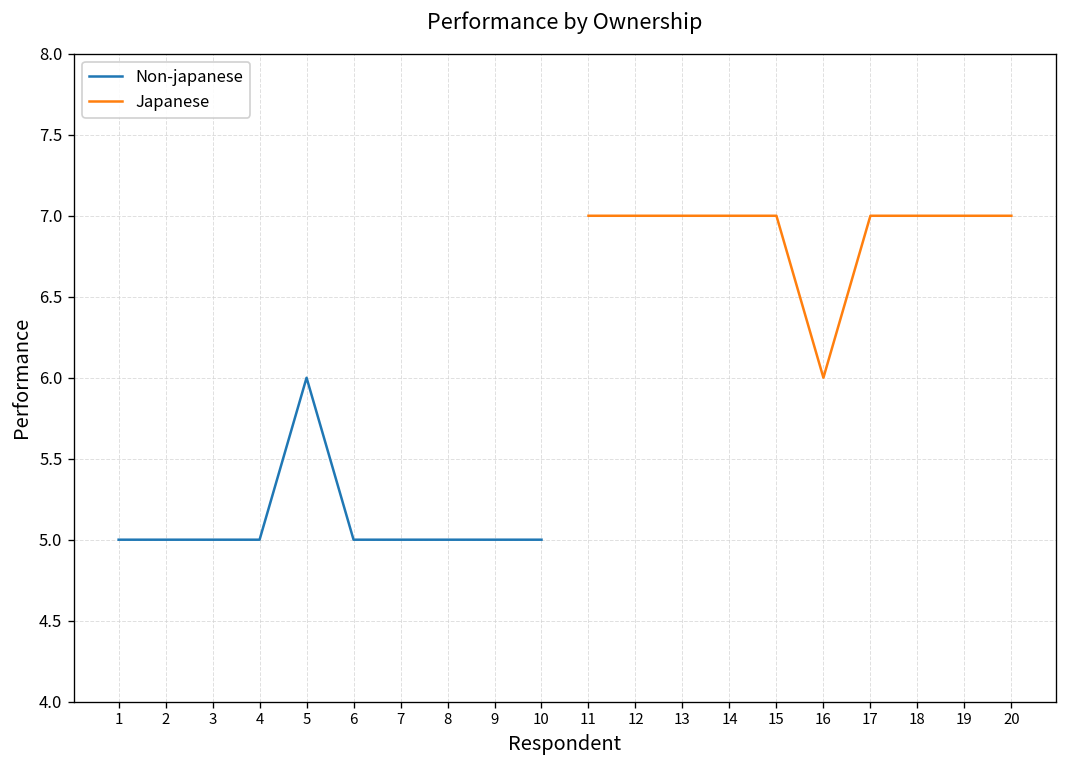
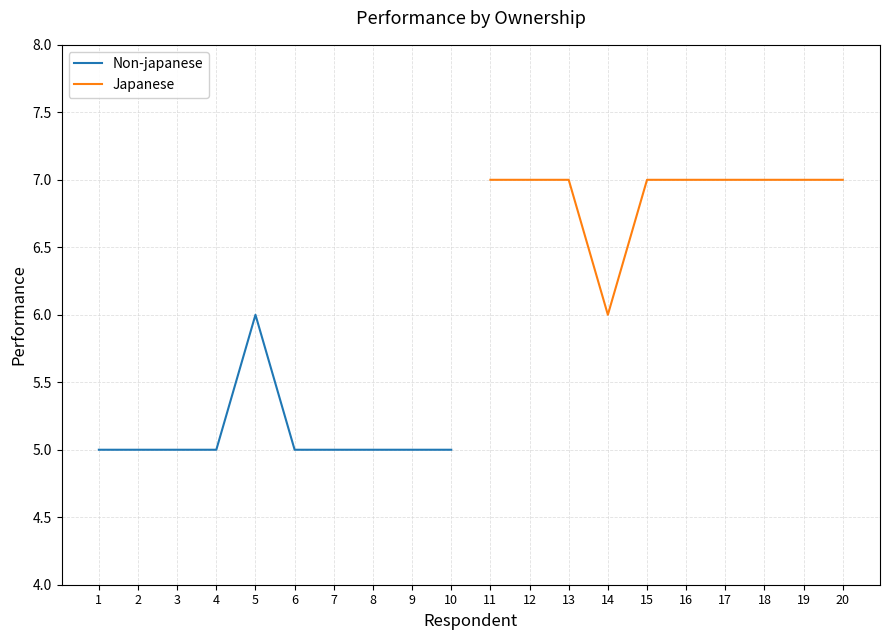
  {
    "Non-japanese": {
      "1": 5,
      "2": 5,
      "3": 5,
      "4": 5,
      "5": 6,
      "6": 5,
      "7": 5,
      "8": 5,
      "9": 5,
      "10": 5
    },
    "Japanese": {
      "11": 7,
      "12": 7,
      "13": 7,
-     "14": 7,
+     "14": 6,
      "15": 7,
-     "16": 6,
+     "16": 7,
      "17": 7,
      "18": 7,
      "19": 7,
      "20": 7
    }
  }
